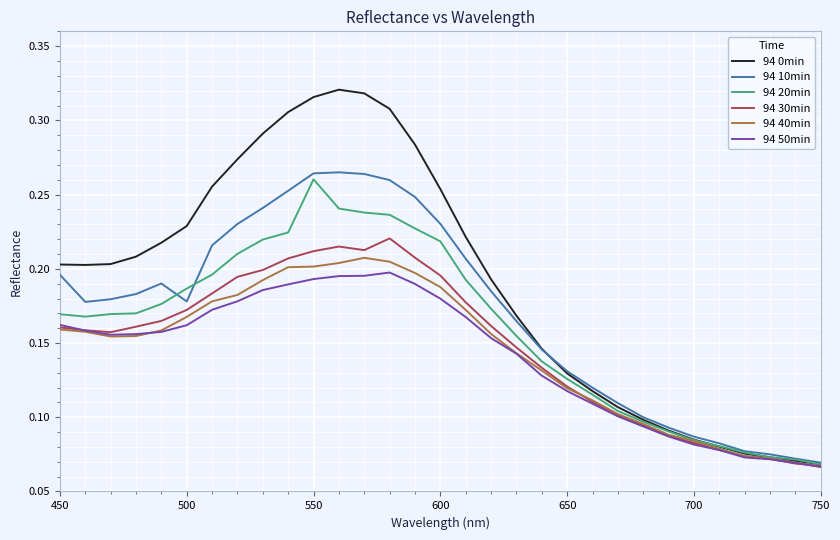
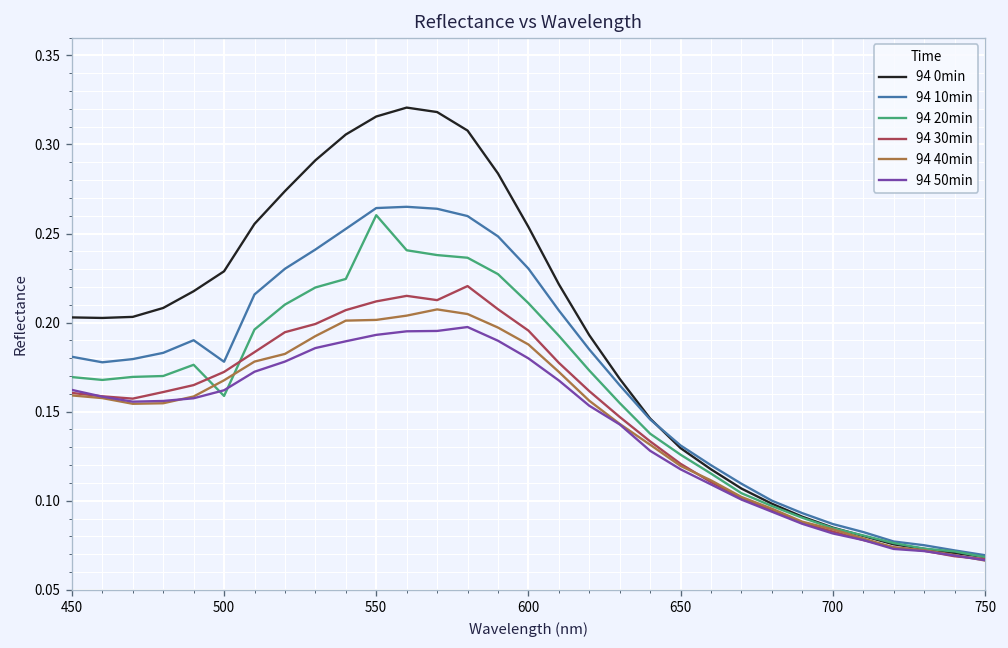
  {
    "94 0min": {
      "450": 0.203,
      "500": 0.229,
      "550": 0.316,
      "600": 0.254
    },
    "94 10min": {
-     "450": 0.196,
+     "450": 0.181,
      "500": 0.178,
      "550": 0.264,
      "600": 0.230,
      "700": 0.087
    },
    "94 20min": {
      "450": 0.169,
-     "500": 0.187,
+     "500": 0.159,
      "550": 0.260,
-     "600": 0.219,
+     "600": 0.211,
      "650": 0.126
    },
    "94 50min": {
      "500": 0.162,
      "550": 0.193,
      "600": 0.180,
      "650": 0.118
    }
  }
